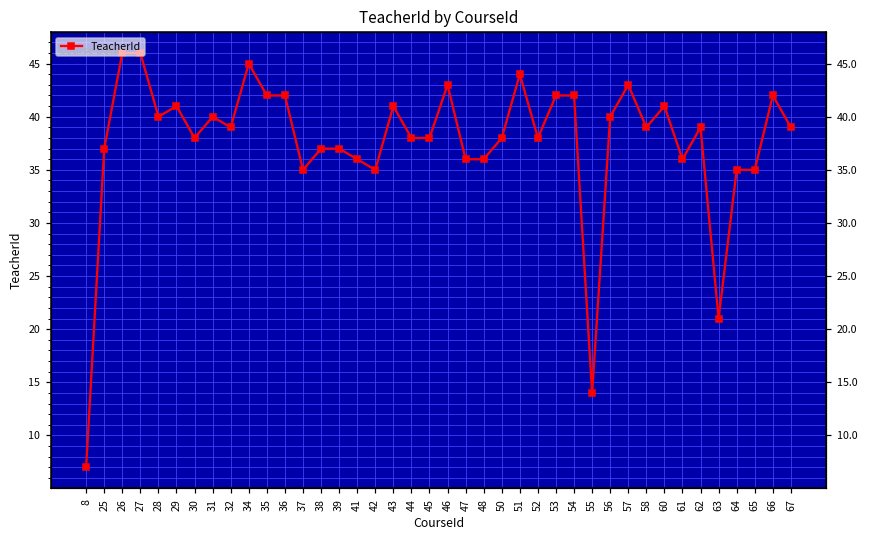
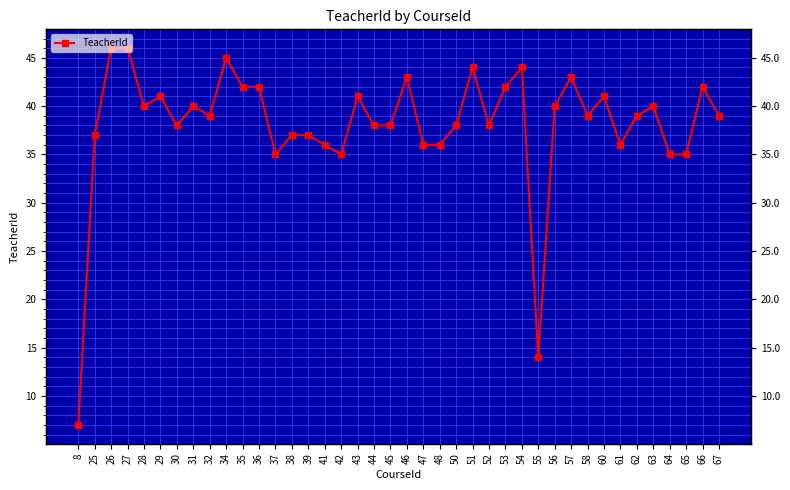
  {
    "8": 7,
    "25": 37,
    "28": 40,
    "29": 41,
    "30": 38,
    "31": 40,
    "32": 39,
    "34": 45,
    "35": 42,
    "36": 42,
    "37": 35,
    "38": 37,
    "39": 37,
    "41": 36,
    "42": 35,
    "43": 41,
    "44": 38,
    "45": 38,
    "46": 43,
    "47": 36,
    "48": 36,
    "50": 38,
    "51": 44,
    "52": 38,
    "53": 42,
-   "54": 42,
+   "54": 44,
    "55": 14,
    "56": 40,
    "57": 43,
    "58": 39,
    "60": 41,
    "61": 36,
    "62": 39,
-   "63": 21,
+   "63": 40,
    "64": 35,
    "65": 35,
    "66": 42,
    "67": 39
  }
